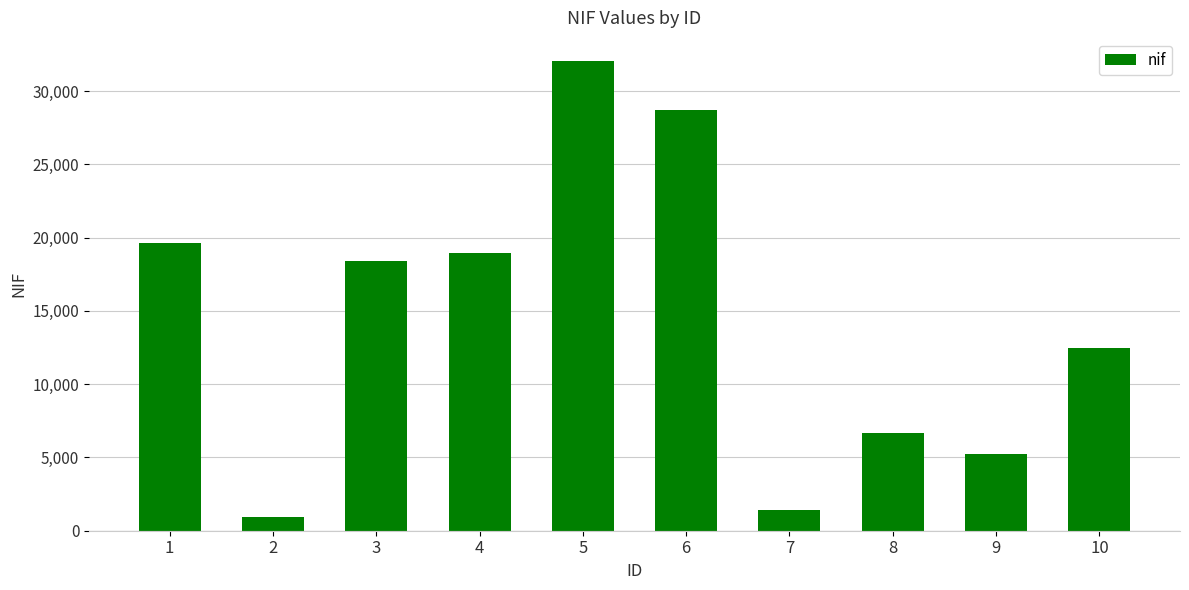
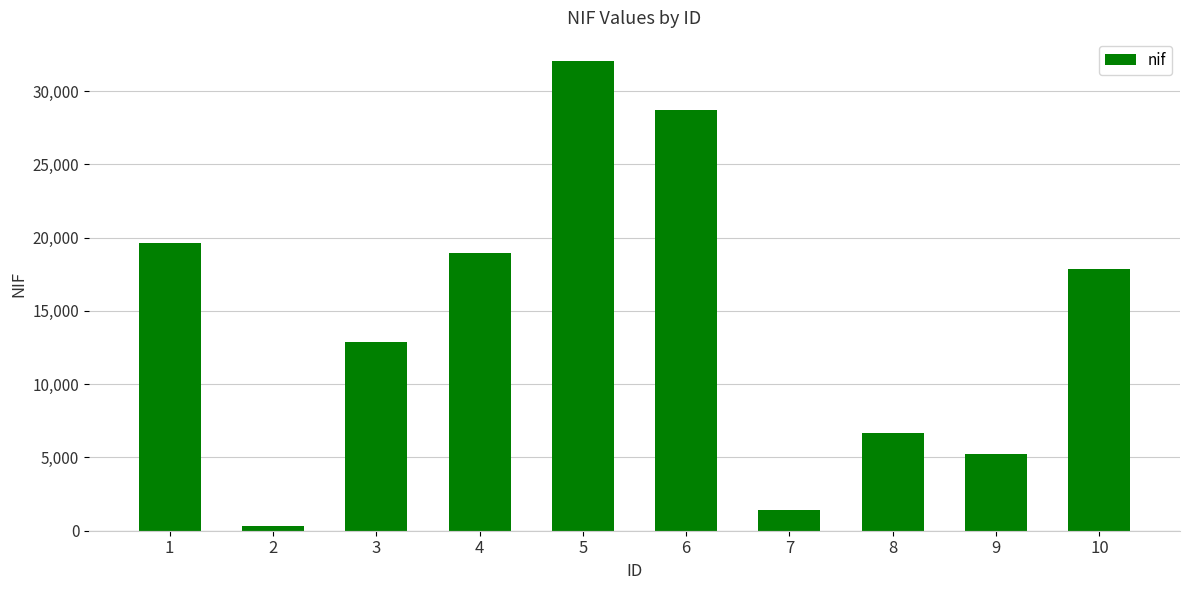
  {
    "1": "19,700",
-   "2": "1,000",
-   "3": "18,400",
+   "2": "300",
+   "3": "12,900",
    "4": "18,900",
    "5": "32,000",
    "6": "28,700",
    "7": "1,400",
    "8": "6,700",
    "9": "5,200",
-   "10": "12,400"
+   "10": "17,900"
  }
